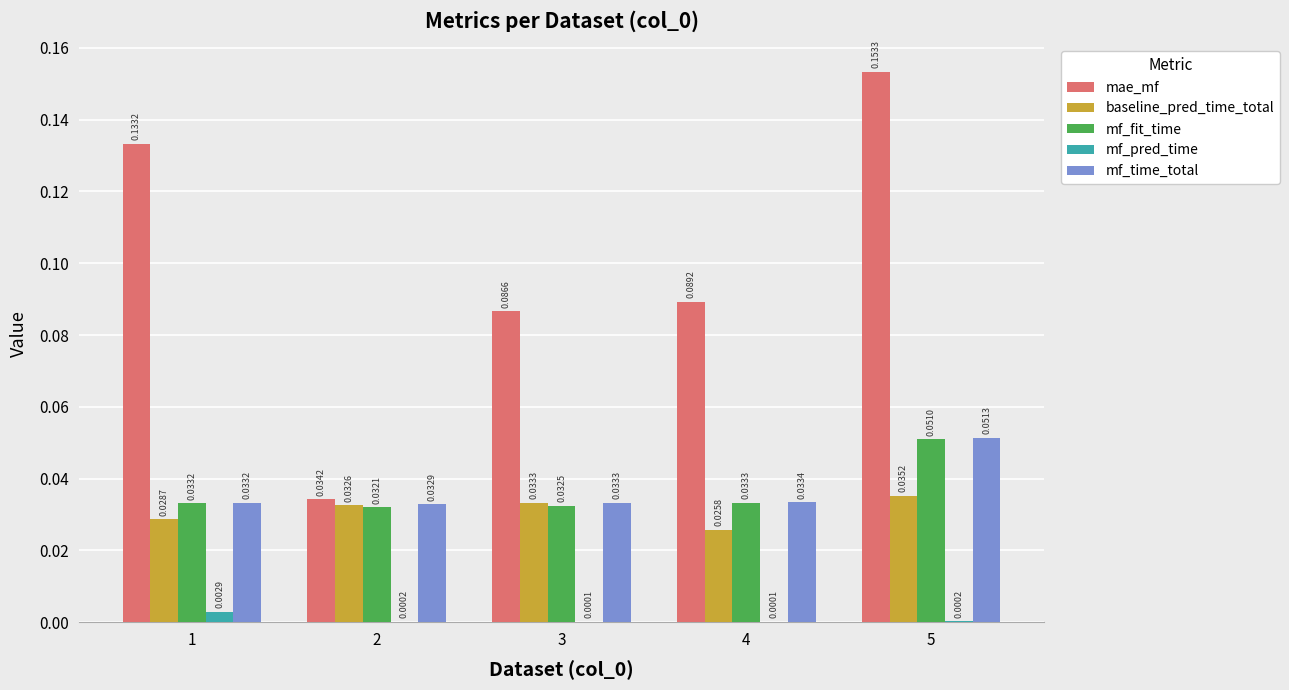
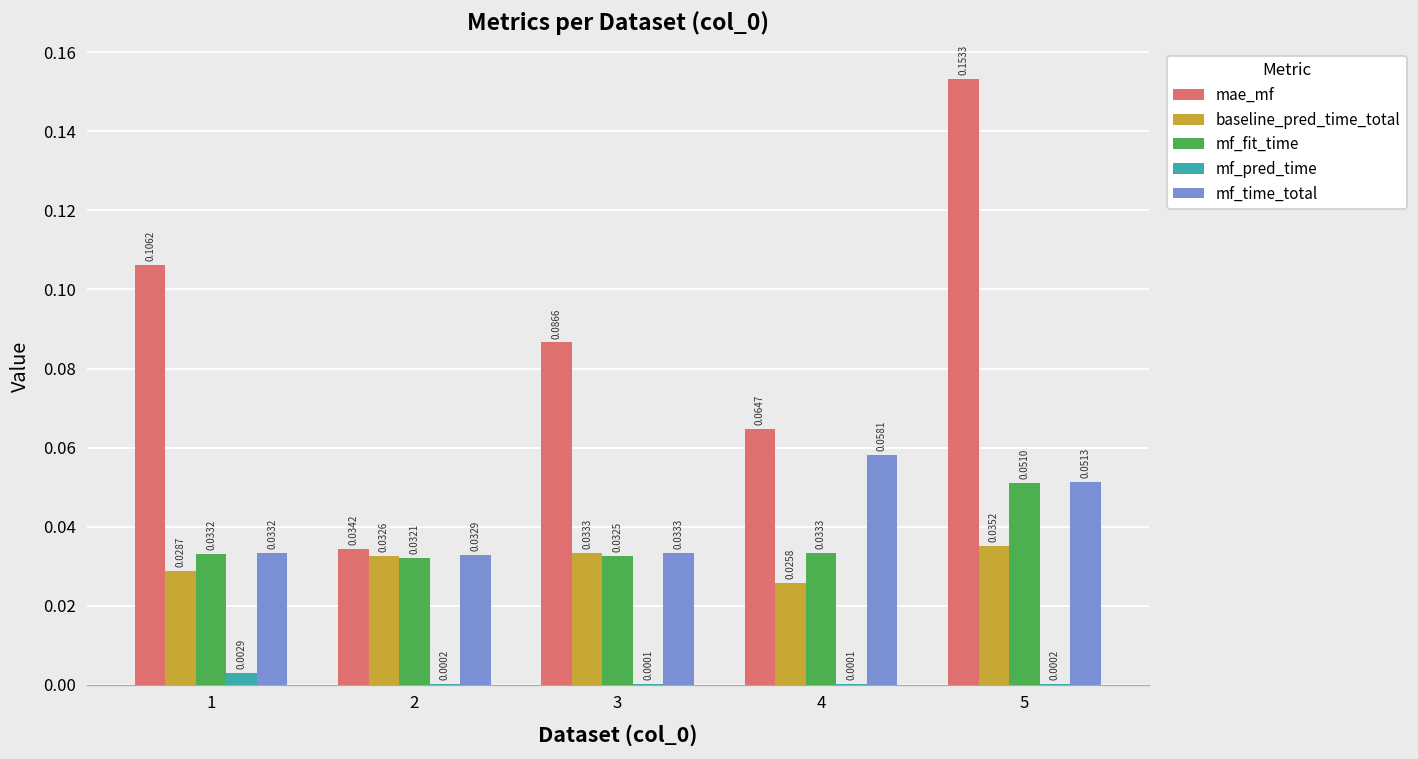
  {
    "mae_mf": {
-     "1": 0.1332,
+     "1": 0.1062,
      "2": 0.0342,
      "3": 0.0866,
-     "4": 0.0892,
+     "4": 0.0647,
      "5": 0.1533
    },
    "baseline_pred_time_total": {
      "1": 0.0287,
      "2": 0.0326,
      "3": 0.0333,
      "4": 0.0258,
      "5": 0.0352
    },
    "mf_fit_time": {
      "1": 0.0332,
      "2": 0.0321,
      "3": 0.0325,
      "4": 0.0333,
      "5": 0.0510
    },
    "mf_pred_time": {
      "1": 0.0029,
      "2": 0.0002,
      "3": 0.0001,
      "4": 0.0001,
      "5": 0.0002
    },
    "mf_time_total": {
      "1": 0.0332,
      "2": 0.0329,
      "3": 0.0333,
-     "4": 0.0334,
+     "4": 0.0581,
      "5": 0.0513
    }
  }
